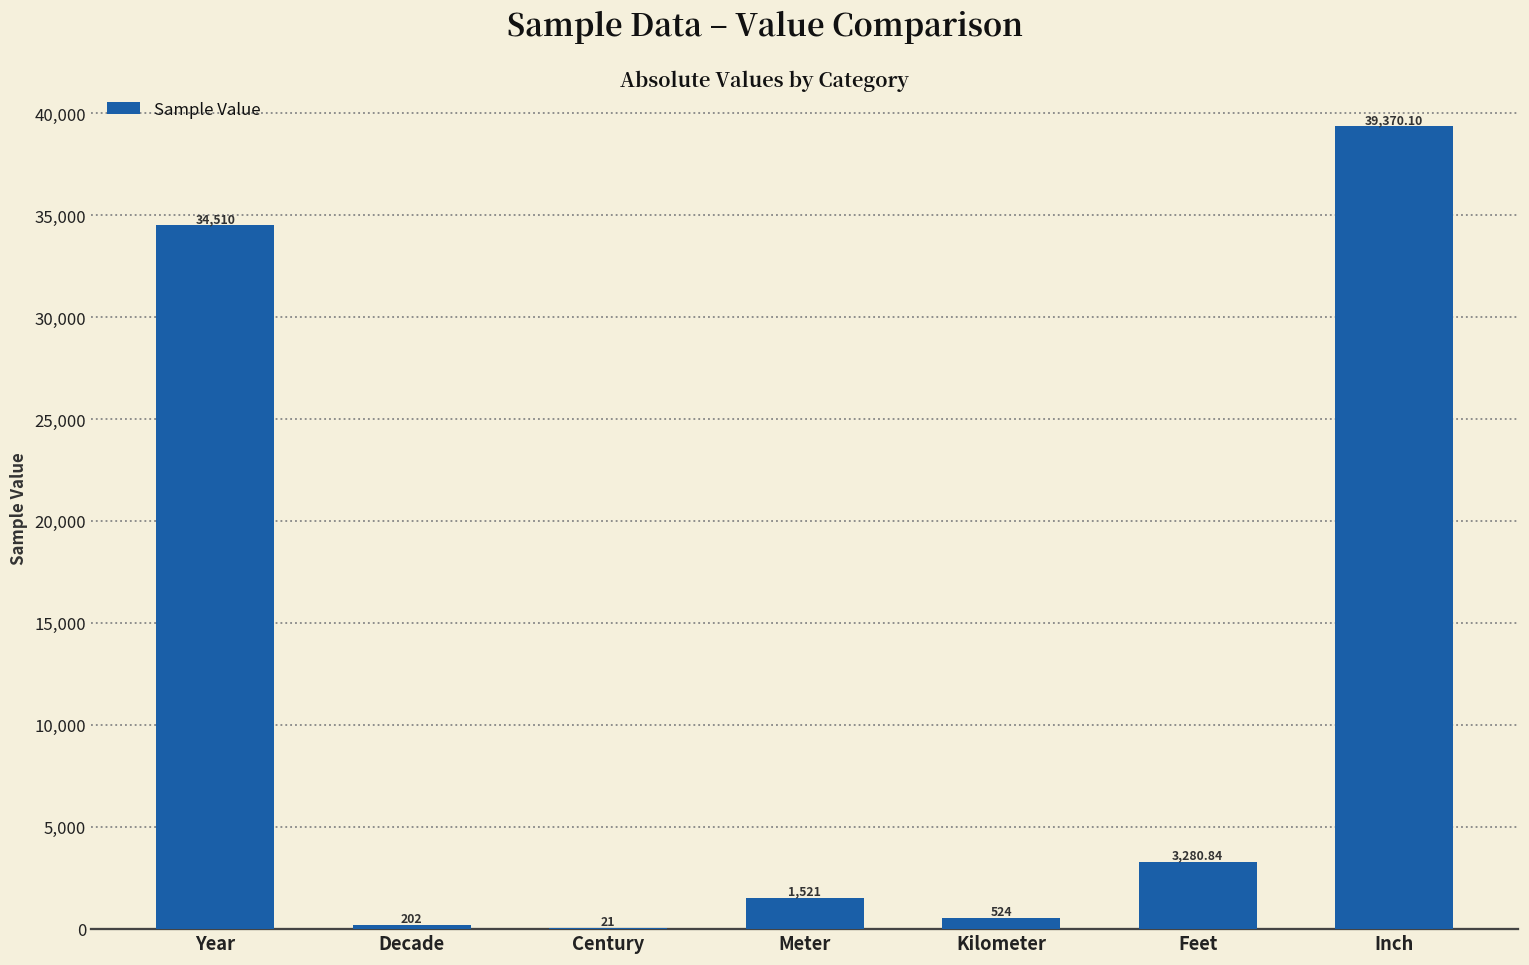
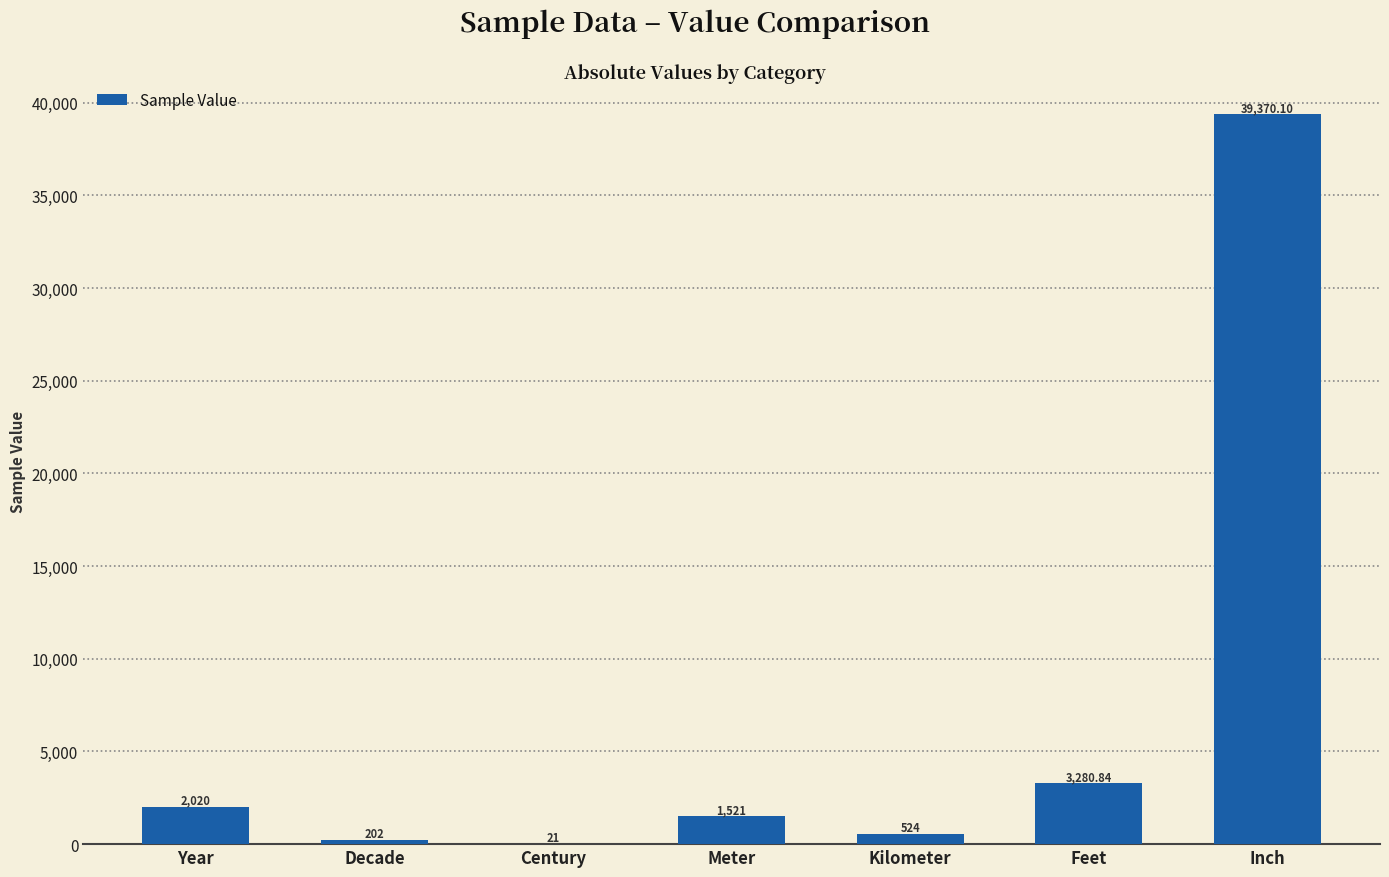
  {
-   "Year": "34,510",
+   "Year": "2,020",
    "Decade": "202",
    "Century": "21",
    "Meter": "1,521",
    "Kilometer": "524",
    "Feet": "3,280.84",
    "Inch": "39,370.10"
  }
